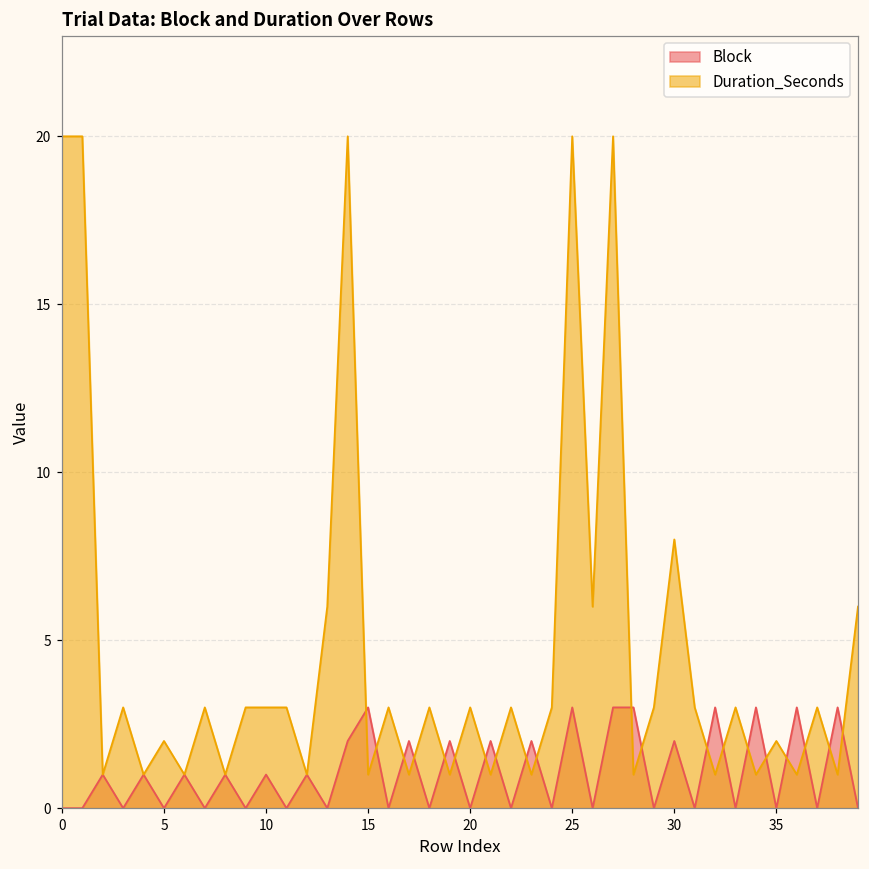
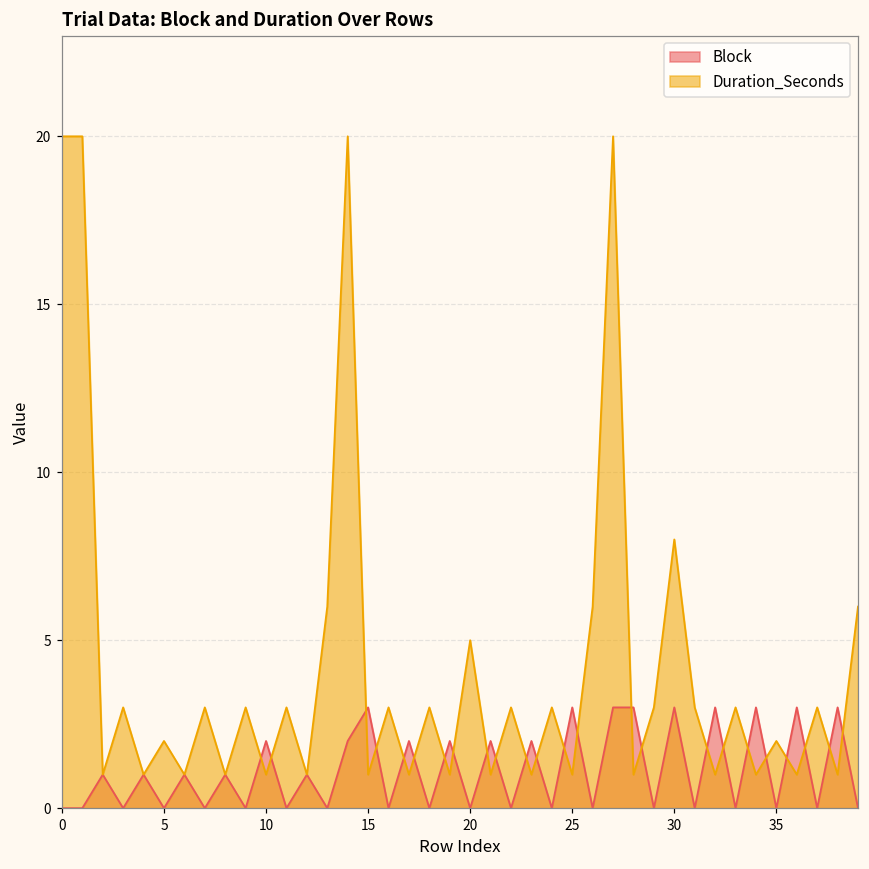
  {
    "Block": {
      "0": 0,
      "5": 0,
-     "10": 1,
+     "10": 2,
      "15": 3,
      "20": 0,
      "25": 3,
-     "30": 2,
+     "30": 3,
      "35": 0
    },
    "Duration_Seconds": {
      "0": 20,
      "5": 2,
-     "10": 3,
+     "10": 1,
      "15": 1,
-     "20": 3,
-     "25": 20,
+     "20": 5,
+     "25": 1,
      "30": 8,
      "35": 2
    }
  }
